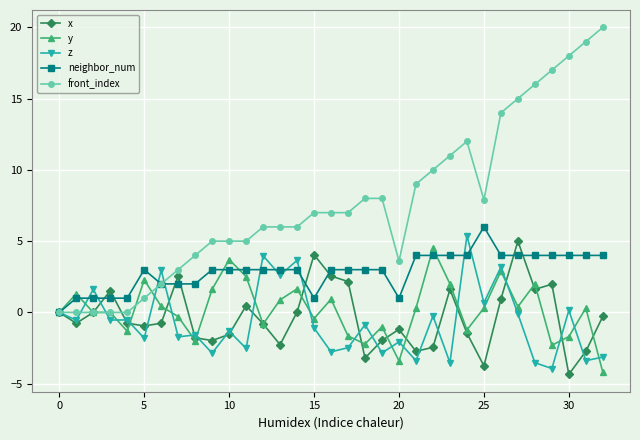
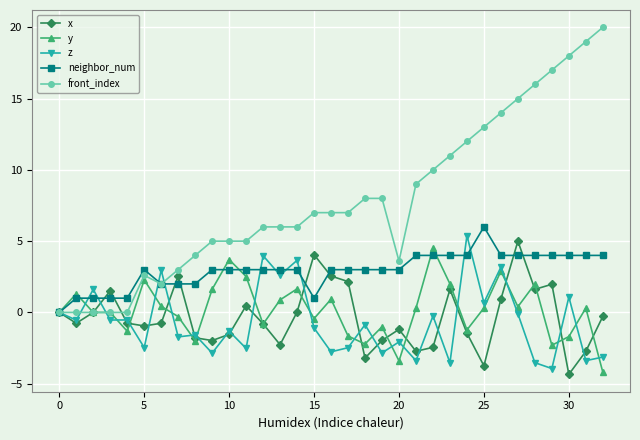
  {
    "z": {
-     "5": -1.8,
+     "5": -2.5,
      "10": -1.3,
      "15": -1.1,
      "20": -2.1,
      "25": 0.7,
-     "30": 0.1
+     "30": 1.1
    },
    "neighbor_num": {
      "5": 3,
      "10": 3,
      "15": 1,
-     "20": 1,
+     "20": 3,
      "25": 6,
      "30": 4
    },
    "front_index": {
-     "5": 1.0,
+     "5": 2.6,
      "10": 5.0,
      "15": 7.0,
      "20": 3.6,
-     "25": 7.9,
+     "25": 13.0,
      "30": 18.0
    }
  }
